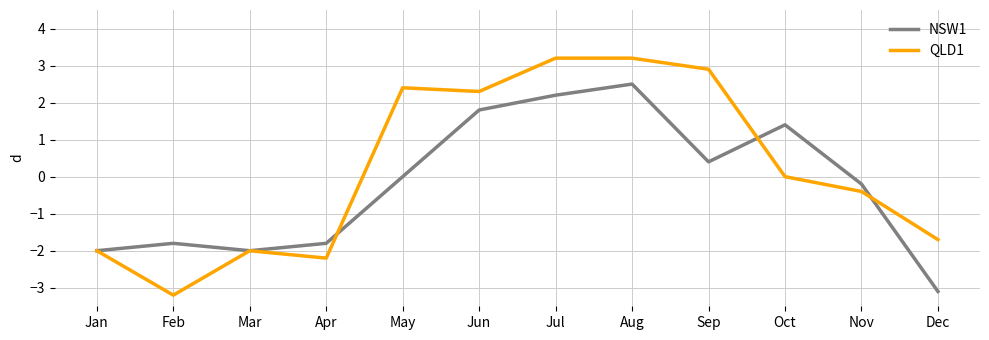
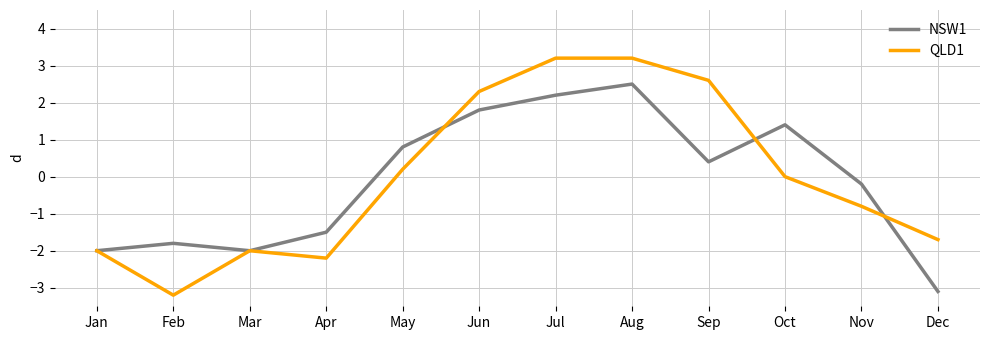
  {
    "NSW1": {
      "Feb": -1.8,
-     "Apr": -1.8,
-     "May": 0.0,
+     "Apr": -1.5,
+     "May": 0.8,
      "Jun": 1.8,
      "Jul": 2.2,
      "Aug": 2.5,
      "Sep": 0.4,
      "Oct": 1.4,
      "Nov": -0.2,
      "Dec": -3.1
    },
    "QLD1": {
      "Feb": -3.2,
      "Apr": -2.2,
-     "May": 2.4,
+     "May": 0.2,
      "Jun": 2.3,
      "Jul": 3.2,
      "Aug": 3.2,
-     "Sep": 2.9,
+     "Sep": 2.6,
      "Oct": 0.0,
-     "Nov": -0.4,
+     "Nov": -0.8,
      "Dec": -1.7
    }
  }
